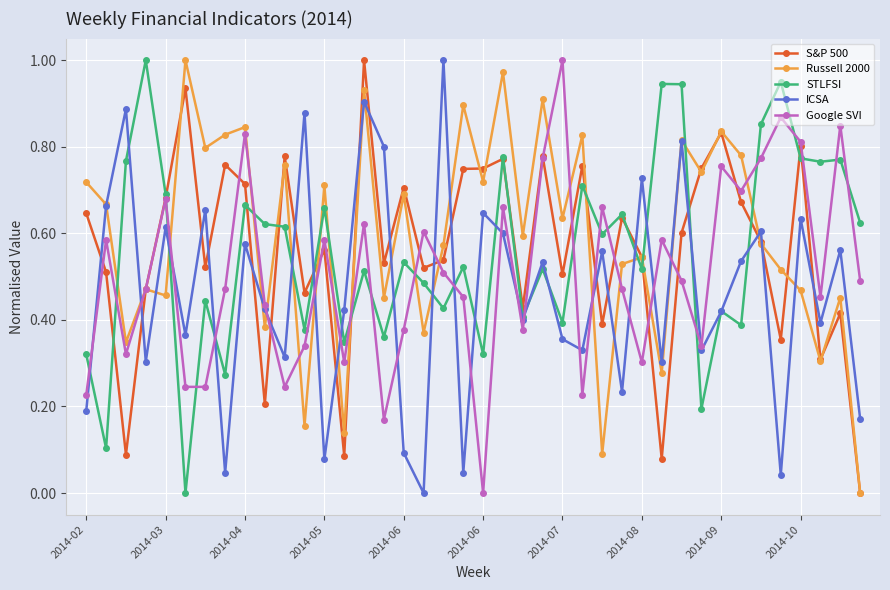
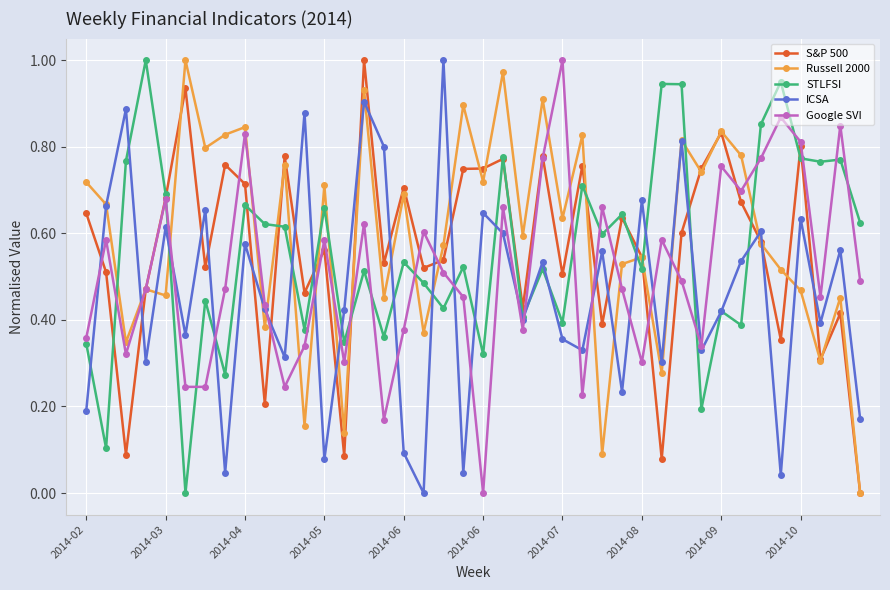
  {
    "S&P 500": {
      "2014-02": 0.65,
      "2014-04": 0.71,
      "2014-05": 0.56,
      "2014-07": 0.51,
      "2014-10": 0.80
    },
    "Russell 2000": {
      "2014-02": 0.72,
      "2014-03": 0.46,
      "2014-04": 0.85,
      "2014-05": 0.71,
      "2014-07": 0.63,
      "2014-10": 0.47
    },
    "STLFSI": {
-     "2014-02": 0.32,
+     "2014-02": 0.35,
      "2014-03": 0.69,
      "2014-04": 0.67,
      "2014-05": 0.66,
      "2014-07": 0.39,
      "2014-08": 0.52,
      "2014-10": 0.77
    },
    "ICSA": {
      "2014-02": 0.19,
      "2014-03": 0.61,
      "2014-04": 0.58,
      "2014-05": 0.08,
      "2014-07": 0.36,
-     "2014-08": 0.73,
+     "2014-08": 0.68,
      "2014-10": 0.63
    },
    "Google SVI": {
-     "2014-02": 0.23,
+     "2014-02": 0.36,
      "2014-04": 0.83,
      "2014-05": 0.58,
      "2014-07": 1.00,
      "2014-08": 0.30,
      "2014-09": 0.75,
      "2014-10": 0.81
    }
  }
